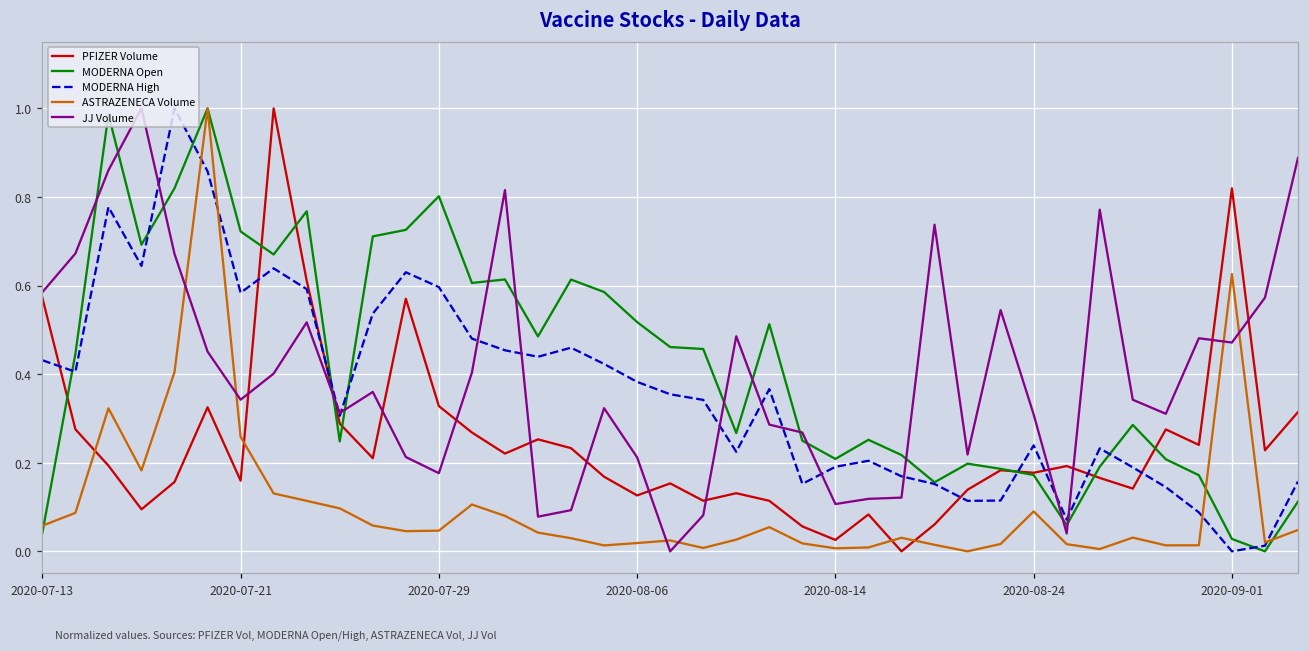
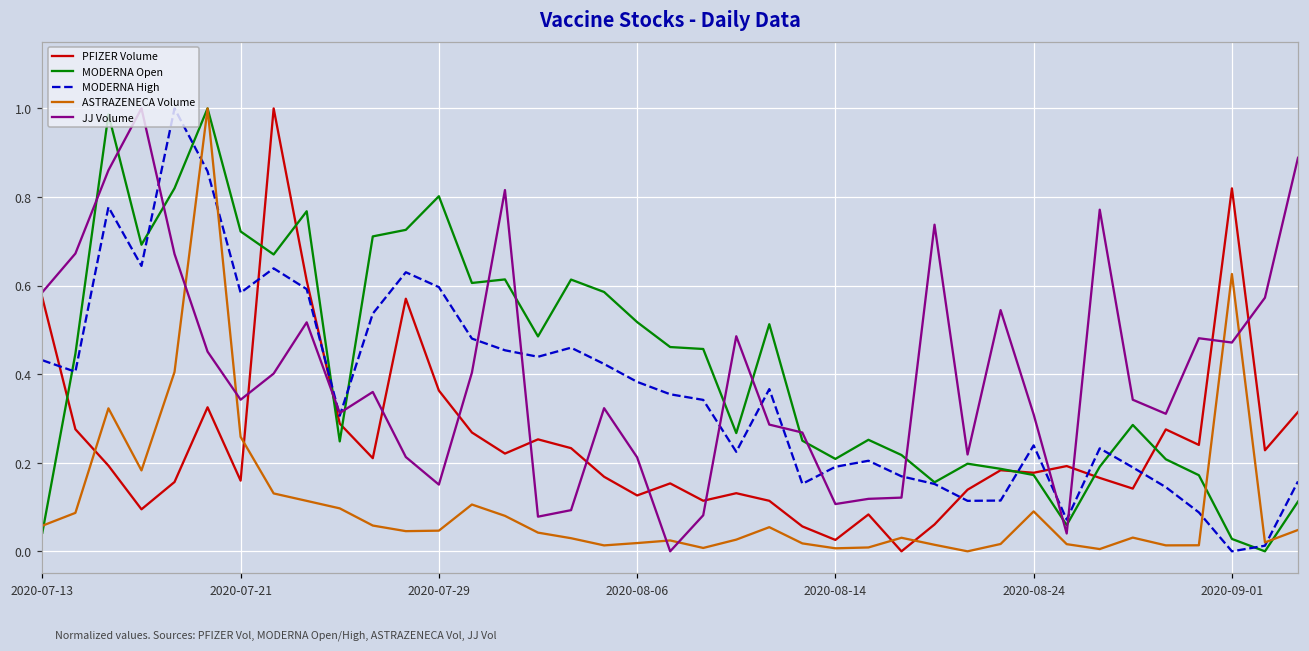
  {
    "PFIZER Volume": {
      "2020-07-13": 0.57,
      "2020-07-21": 0.16,
-     "2020-07-29": 0.33,
+     "2020-07-29": 0.36,
      "2020-08-06": 0.13,
      "2020-08-14": 0.03,
      "2020-09-01": 0.82
    },
    "MODERNA Open": {
      "2020-07-13": 0.04,
      "2020-07-21": 0.72,
      "2020-07-29": 0.80,
      "2020-08-06": 0.52,
      "2020-08-14": 0.21,
      "2020-09-01": 0.03
    },
    "MODERNA High": {
      "2020-07-13": 0.43,
      "2020-07-21": 0.58,
      "2020-07-29": 0.60,
      "2020-08-06": 0.38,
      "2020-08-14": 0.19,
      "2020-08-24": 0.24,
      "2020-09-01": 0.00
    },
    "ASTRAZENECA Volume": {
      "2020-07-13": 0.06,
      "2020-07-21": 0.26,
      "2020-07-29": 0.05,
      "2020-08-06": 0.02,
      "2020-08-14": 0.01,
      "2020-08-24": 0.09,
      "2020-09-01": 0.63
    },
    "JJ Volume": {
      "2020-07-13": 0.59,
      "2020-07-21": 0.34,
-     "2020-07-29": 0.18,
+     "2020-07-29": 0.15,
      "2020-08-06": 0.21,
      "2020-08-14": 0.11,
      "2020-08-24": 0.31,
      "2020-09-01": 0.47
    }
  }
